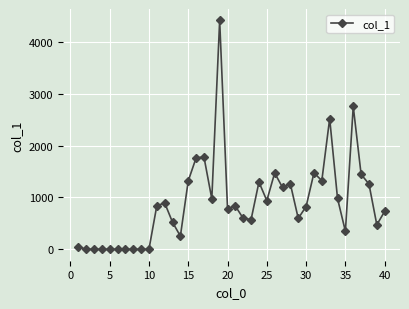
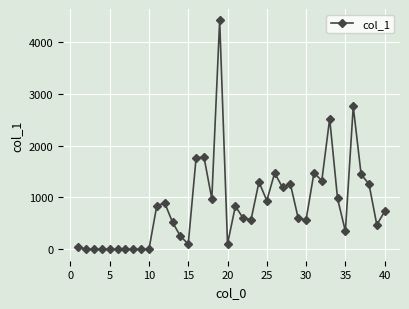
  {
    "5": 0,
    "10": 0,
-   "15": 1300,
-   "20": 800,
+   "15": 100,
+   "20": 100,
    "25": 900,
-   "30": 800,
+   "30": 600,
    "35": 300,
    "40": 700
  }
